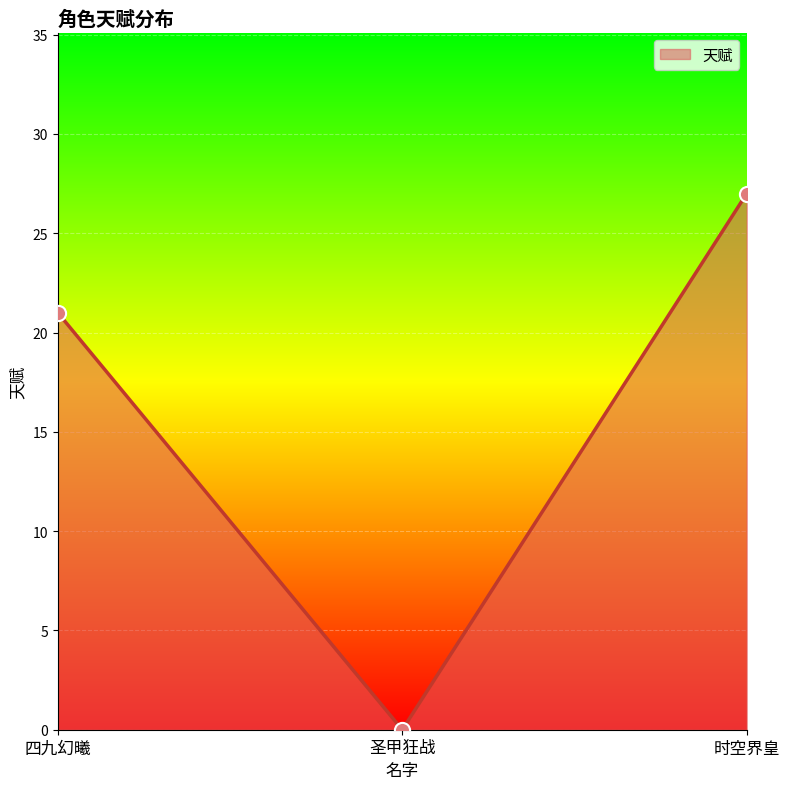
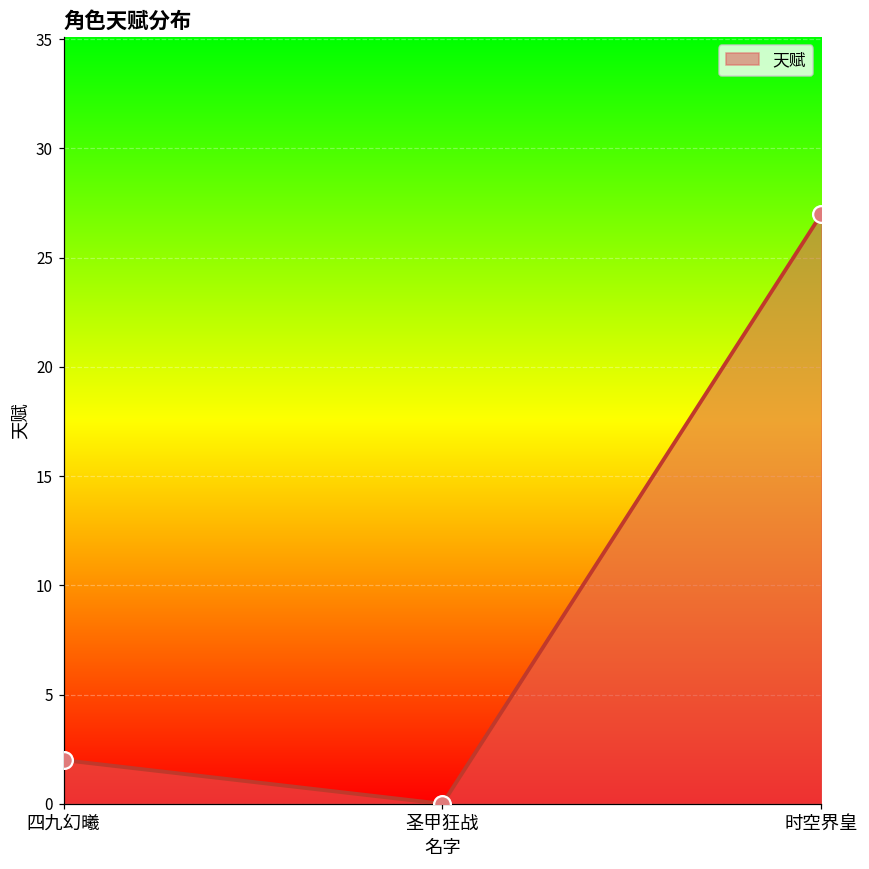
  {
-   "四九幻曦": 21,
+   "四九幻曦": 2,
    "圣甲狂战": 0,
    "时空界皇": 27
  }
